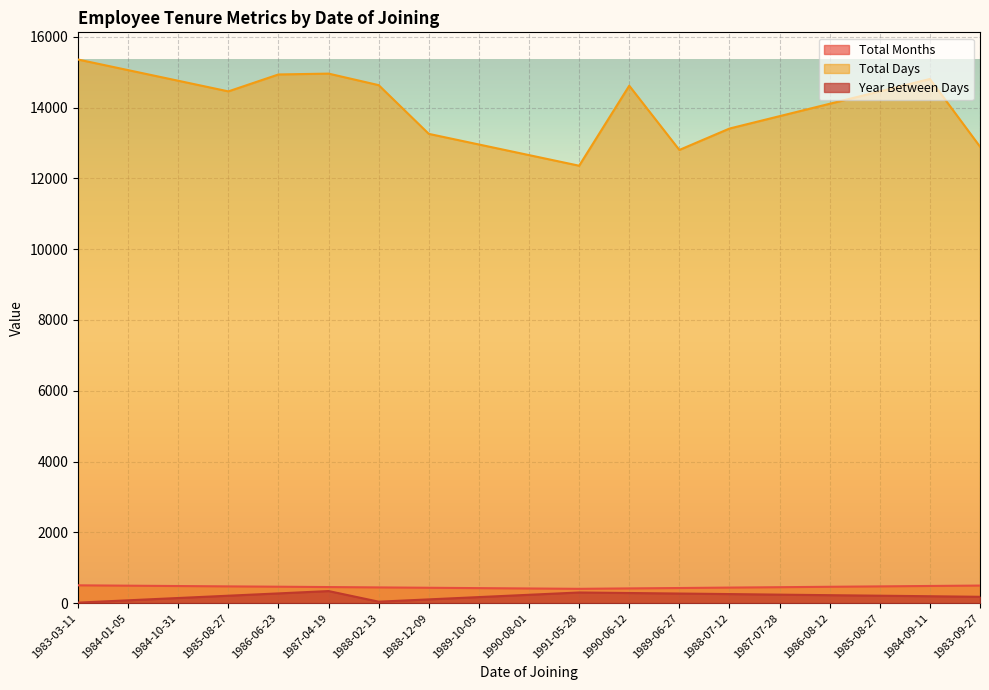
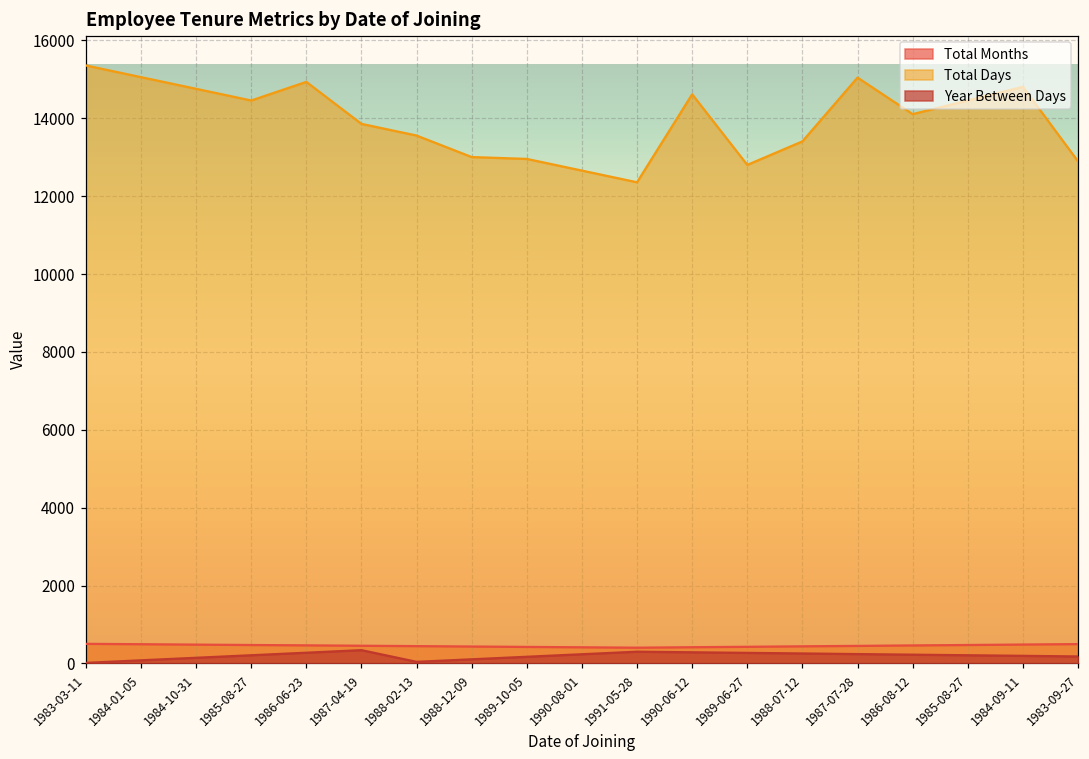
  {
    "Total Days": {
      "1983-03-11": 15400,
      "1984-01-05": 15100,
      "1984-10-31": 14800,
      "1986-06-23": 14900,
-     "1987-04-19": 15000,
-     "1988-02-13": 14600,
-     "1988-12-09": 13300,
+     "1987-04-19": 13900,
+     "1988-02-13": 13600,
+     "1988-12-09": 13000,
      "1989-10-05": 13000,
      "1990-08-01": 12700,
      "1991-05-28": 12400,
      "1990-06-12": 14600,
      "1989-06-27": 12800,
      "1988-07-12": 13400,
-     "1987-07-28": 13800,
+     "1987-07-28": 15000,
      "1986-08-12": 14100,
      "1983-09-27": 12900
    }
  }
